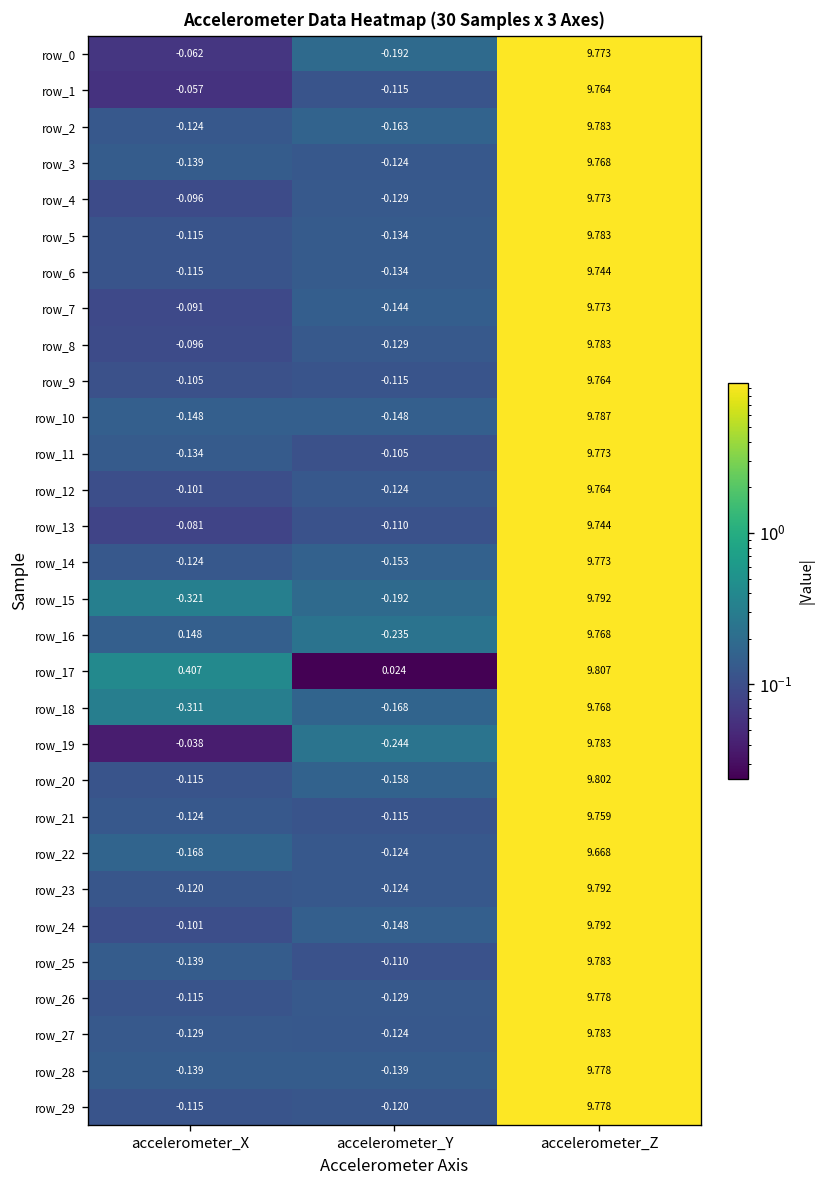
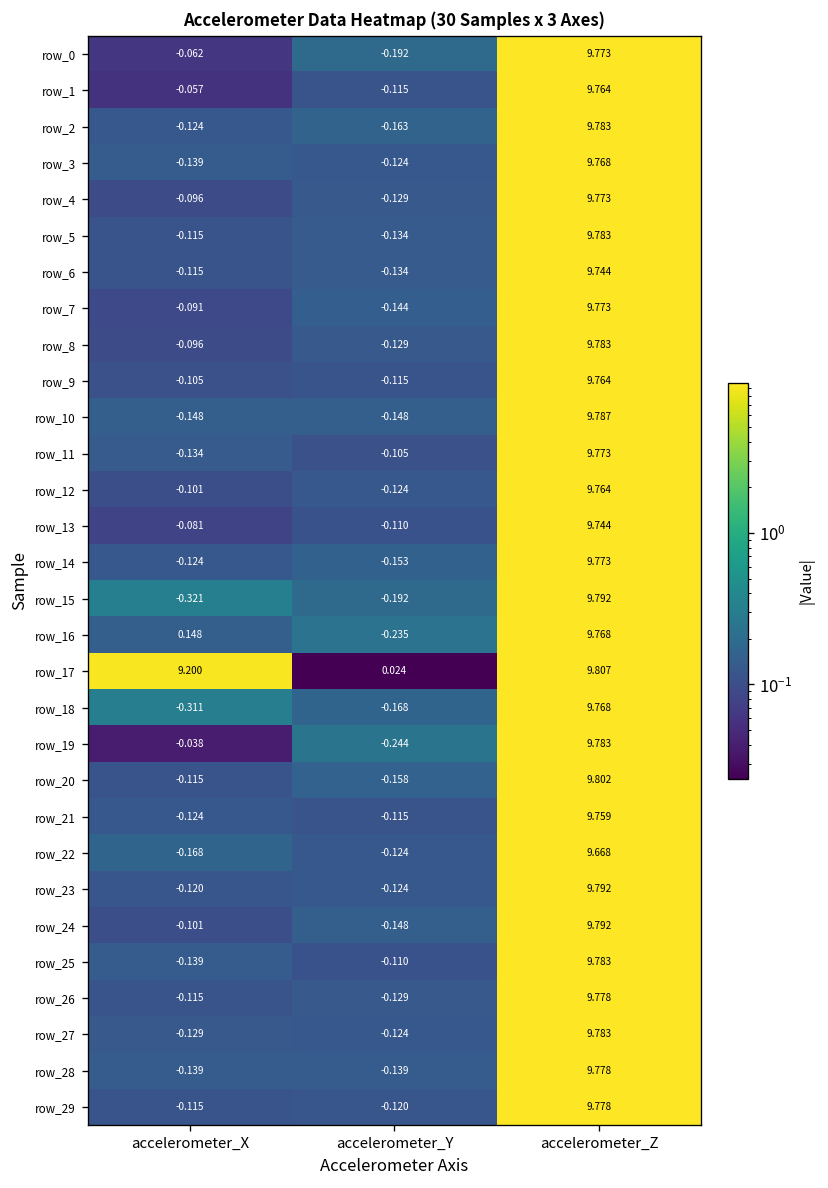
  {
    "row_0": {
      "accelerometer_X": -0.062,
      "accelerometer_Y": -0.192,
      "accelerometer_Z": 9.773
    },
    "row_1": {
      "accelerometer_X": -0.057,
      "accelerometer_Y": -0.115,
      "accelerometer_Z": 9.764
    },
    "row_2": {
      "accelerometer_X": -0.124,
      "accelerometer_Y": -0.163,
      "accelerometer_Z": 9.783
    },
    "row_3": {
      "accelerometer_X": -0.139,
      "accelerometer_Y": -0.124,
      "accelerometer_Z": 9.768
    },
    "row_4": {
      "accelerometer_X": -0.096,
      "accelerometer_Y": -0.129,
      "accelerometer_Z": 9.773
    },
    "row_5": {
      "accelerometer_X": -0.115,
      "accelerometer_Y": -0.134,
      "accelerometer_Z": 9.783
    },
    "row_6": {
      "accelerometer_X": -0.115,
      "accelerometer_Y": -0.134,
      "accelerometer_Z": 9.744
    },
    "row_7": {
      "accelerometer_X": -0.091,
      "accelerometer_Y": -0.144,
      "accelerometer_Z": 9.773
    },
    "row_8": {
      "accelerometer_X": -0.096,
      "accelerometer_Y": -0.129,
      "accelerometer_Z": 9.783
    },
    "row_9": {
      "accelerometer_X": -0.105,
      "accelerometer_Y": -0.115,
      "accelerometer_Z": 9.764
    },
    "row_10": {
      "accelerometer_X": -0.148,
      "accelerometer_Y": -0.148,
      "accelerometer_Z": 9.787
    },
    "row_11": {
      "accelerometer_X": -0.134,
      "accelerometer_Y": -0.105,
      "accelerometer_Z": 9.773
    },
    "row_12": {
      "accelerometer_X": -0.101,
      "accelerometer_Y": -0.124,
      "accelerometer_Z": 9.764
    },
    "row_13": {
      "accelerometer_X": -0.081,
      "accelerometer_Y": -0.110,
      "accelerometer_Z": 9.744
    },
    "row_14": {
      "accelerometer_X": -0.124,
      "accelerometer_Y": -0.153,
      "accelerometer_Z": 9.773
    },
    "row_15": {
      "accelerometer_X": -0.321,
      "accelerometer_Y": -0.192,
      "accelerometer_Z": 9.792
    },
    "row_16": {
      "accelerometer_X": 0.148,
      "accelerometer_Y": -0.235,
      "accelerometer_Z": 9.768
    },
    "row_17": {
-     "accelerometer_X": 0.407,
+     "accelerometer_X": 9.200,
      "accelerometer_Y": 0.024,
      "accelerometer_Z": 9.807
    },
    "row_18": {
      "accelerometer_X": -0.311,
      "accelerometer_Y": -0.168,
      "accelerometer_Z": 9.768
    },
    "row_19": {
      "accelerometer_X": -0.038,
      "accelerometer_Y": -0.244,
      "accelerometer_Z": 9.783
    },
    "row_20": {
      "accelerometer_X": -0.115,
      "accelerometer_Y": -0.158,
      "accelerometer_Z": 9.802
    },
    "row_21": {
      "accelerometer_X": -0.124,
      "accelerometer_Y": -0.115,
      "accelerometer_Z": 9.759
    },
    "row_22": {
      "accelerometer_X": -0.168,
      "accelerometer_Y": -0.124,
      "accelerometer_Z": 9.668
    },
    "row_23": {
      "accelerometer_X": -0.120,
      "accelerometer_Y": -0.124,
      "accelerometer_Z": 9.792
    },
    "row_24": {
      "accelerometer_X": -0.101,
      "accelerometer_Y": -0.148,
      "accelerometer_Z": 9.792
    },
    "row_25": {
      "accelerometer_X": -0.139,
      "accelerometer_Y": -0.110,
      "accelerometer_Z": 9.783
    },
    "row_26": {
      "accelerometer_X": -0.115,
      "accelerometer_Y": -0.129,
      "accelerometer_Z": 9.778
    },
    "row_27": {
      "accelerometer_X": -0.129,
      "accelerometer_Y": -0.124,
      "accelerometer_Z": 9.783
    },
    "row_28": {
      "accelerometer_X": -0.139,
      "accelerometer_Y": -0.139,
      "accelerometer_Z": 9.778
    },
    "row_29": {
      "accelerometer_X": -0.115,
      "accelerometer_Y": -0.120,
      "accelerometer_Z": 9.778
    }
  }
